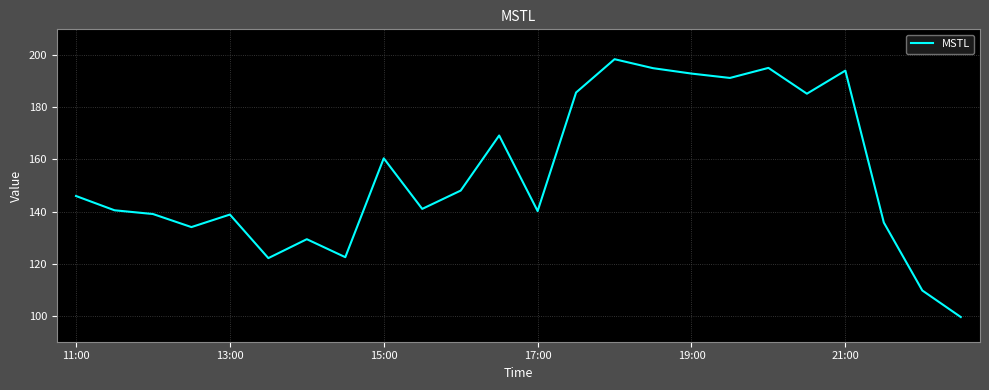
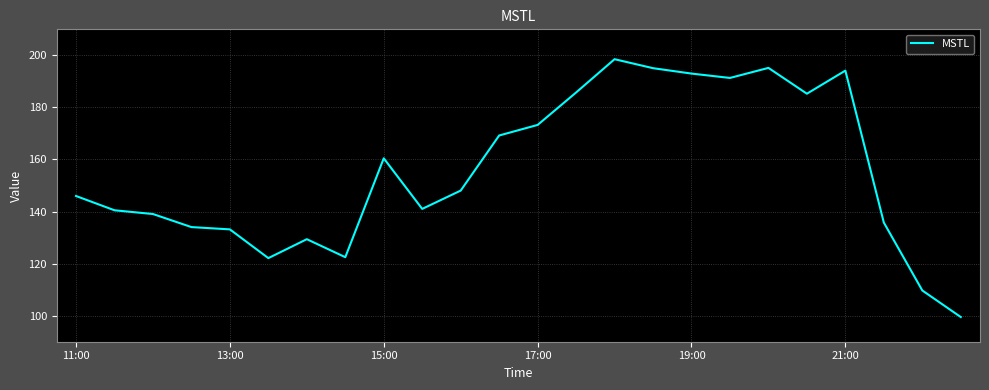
  {
    "11:00": 146,
-   "13:00": 139,
+   "13:00": 133,
    "15:00": 160,
-   "17:00": 140,
+   "17:00": 173,
    "19:00": 193,
    "21:00": 194
  }
